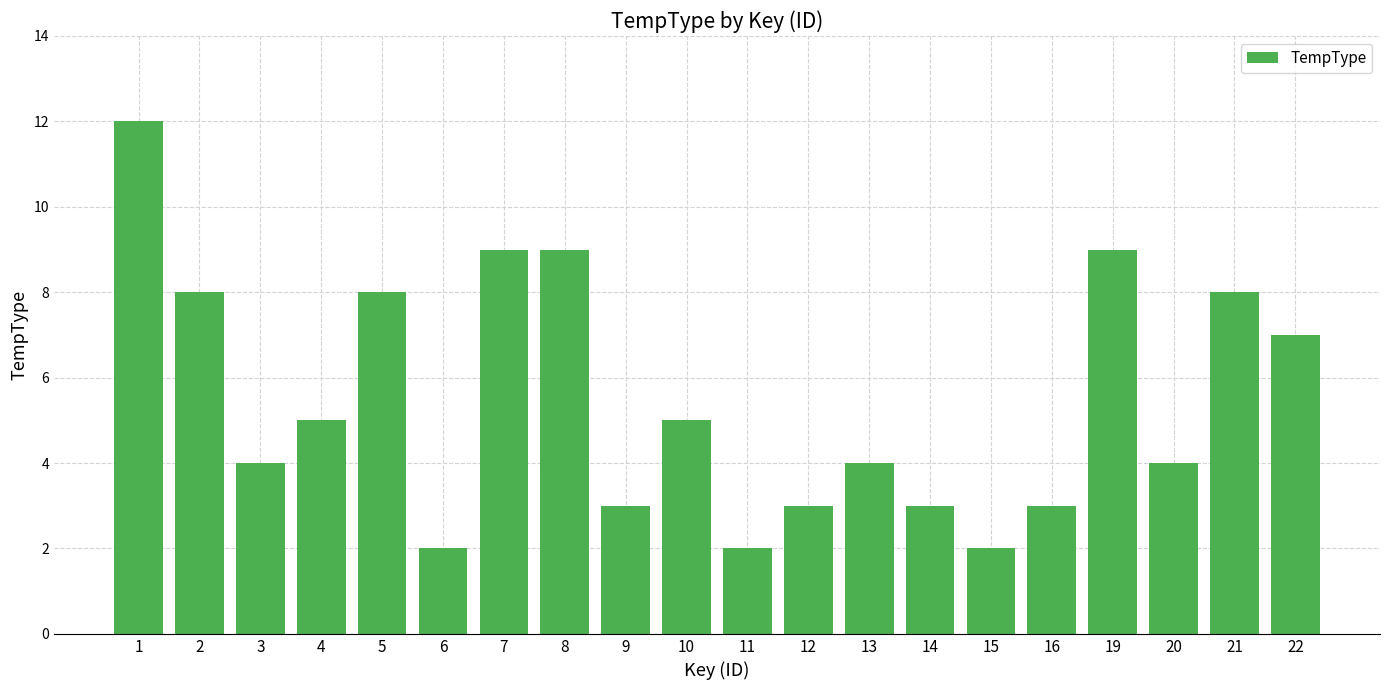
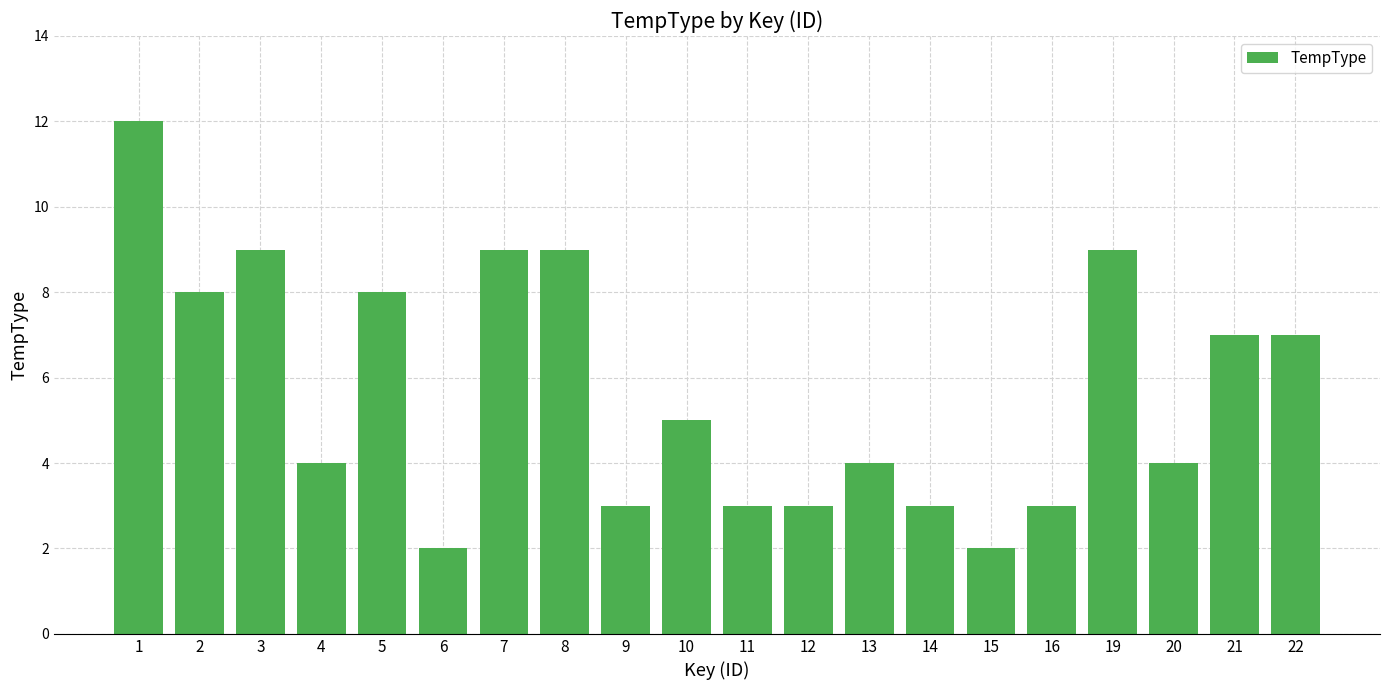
  {
    "1": 12,
    "2": 8,
-   "3": 4,
-   "4": 5,
+   "3": 9,
+   "4": 4,
    "5": 8,
    "6": 2,
    "7": 9,
    "8": 9,
    "9": 3,
    "10": 5,
-   "11": 2,
+   "11": 3,
    "12": 3,
    "13": 4,
    "14": 3,
    "15": 2,
    "16": 3,
    "19": 9,
    "20": 4,
-   "21": 8,
+   "21": 7,
    "22": 7
  }
